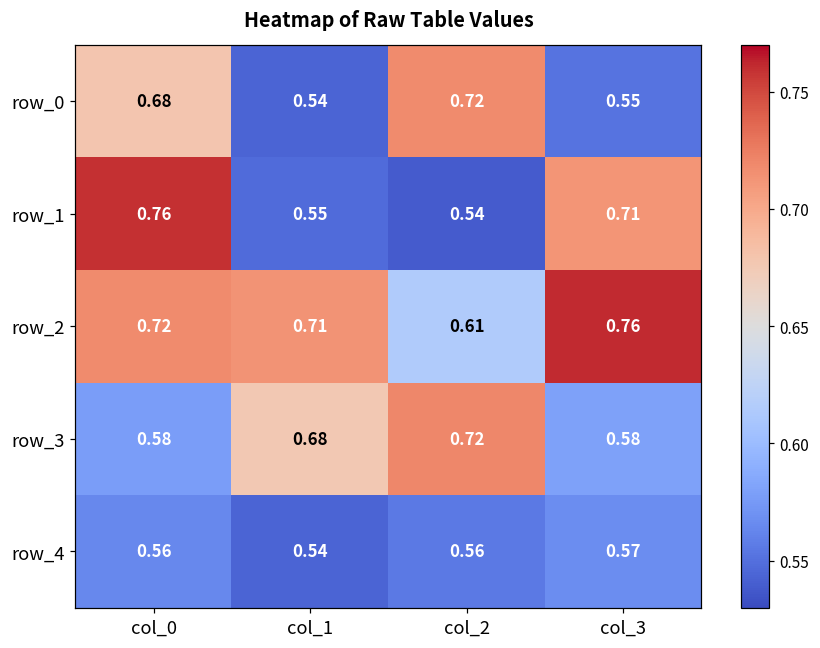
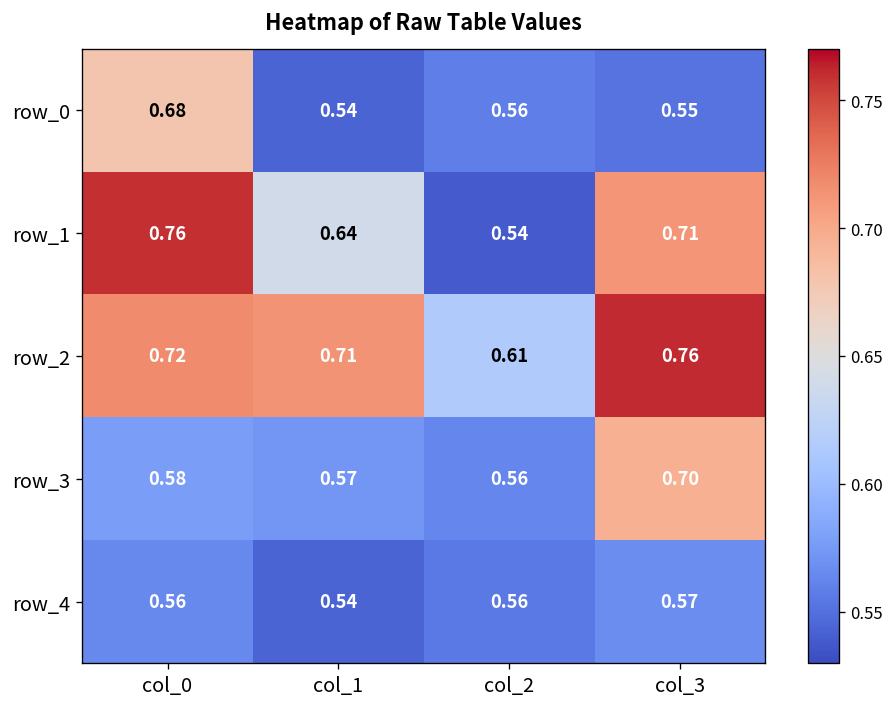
  {
    "row_0": {
      "col_0": 0.68,
      "col_1": 0.54,
-     "col_2": 0.72,
+     "col_2": 0.56,
      "col_3": 0.55
    },
    "row_1": {
      "col_0": 0.76,
-     "col_1": 0.55,
+     "col_1": 0.64,
      "col_2": 0.54,
      "col_3": 0.71
    },
    "row_2": {
      "col_0": 0.72,
      "col_1": 0.71,
      "col_2": 0.61,
      "col_3": 0.76
    },
    "row_3": {
      "col_0": 0.58,
-     "col_1": 0.68,
-     "col_2": 0.72,
-     "col_3": 0.58
+     "col_1": 0.57,
+     "col_2": 0.56,
+     "col_3": 0.70
    },
    "row_4": {
      "col_0": 0.56,
      "col_1": 0.54,
      "col_2": 0.56,
      "col_3": 0.57
    }
  }
